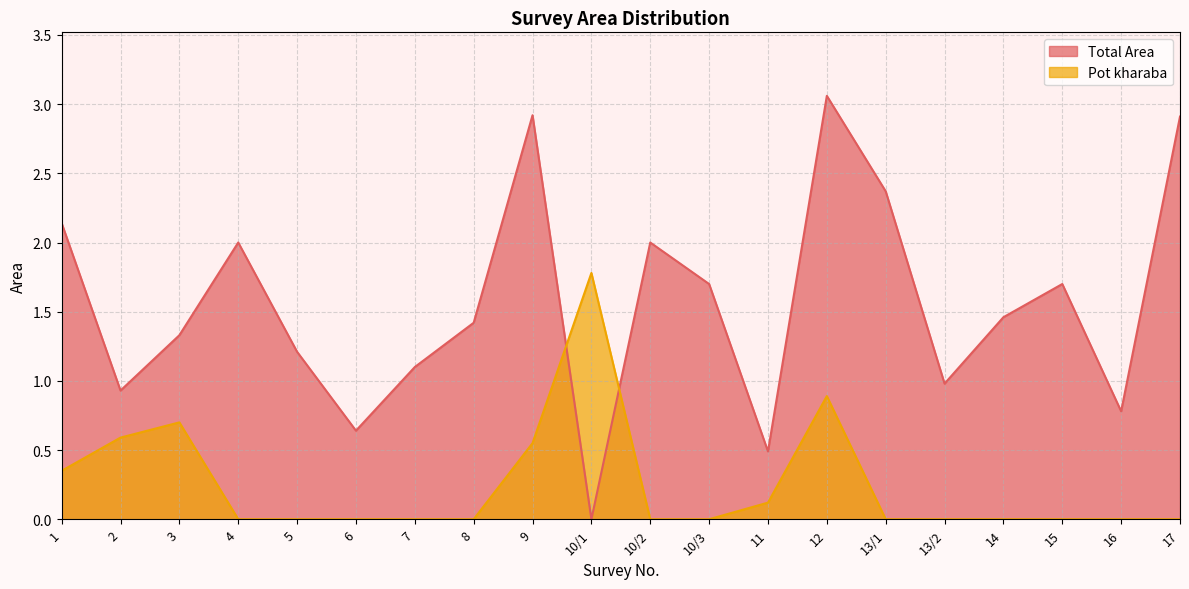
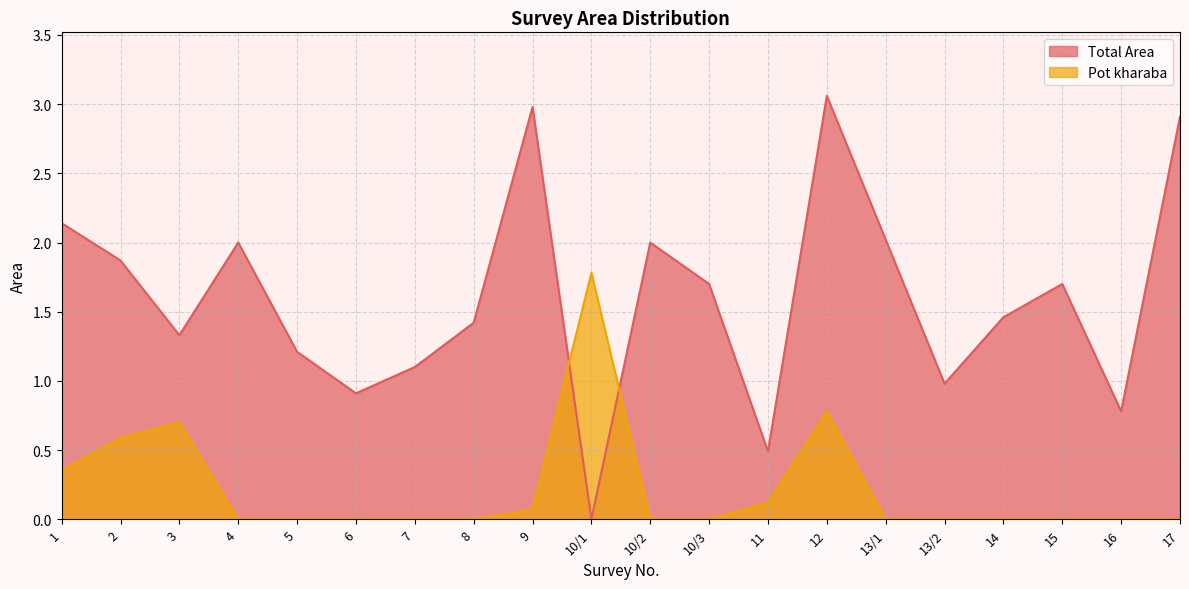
  {
    "Total Area": {
      "1": 2.14,
-     "2": 0.93,
+     "2": 1.87,
      "3": 1.33,
      "4": 2.00,
      "5": 1.21,
-     "6": 0.64,
+     "6": 0.91,
      "7": 1.10,
      "8": 1.42,
-     "9": 2.92,
+     "9": 2.98,
      "10/1": 0.00,
      "10/2": 2.00,
      "10/3": 1.70,
      "11": 0.49,
      "12": 3.06,
-     "13/1": 2.37,
+     "13/1": 2.02,
      "13/2": 0.98,
      "14": 1.46,
      "15": 1.70,
      "16": 0.78,
      "17": 2.91
    },
    "Pot kharaba": {
      "1": 0.35,
      "2": 0.59,
      "3": 0.70,
      "4": 0.00,
      "5": 0.00,
      "6": 0.00,
      "7": 0.00,
      "8": 0.00,
-     "9": 0.55,
+     "9": 0.07,
      "10/1": 1.78,
      "10/2": 0.00,
      "10/3": 0.00,
      "11": 0.12,
-     "12": 0.89,
+     "12": 0.78,
      "13/1": 0.00,
      "13/2": 0.00,
      "14": 0.00,
      "15": 0.00,
      "16": 0.00,
      "17": 0.00
    }
  }
